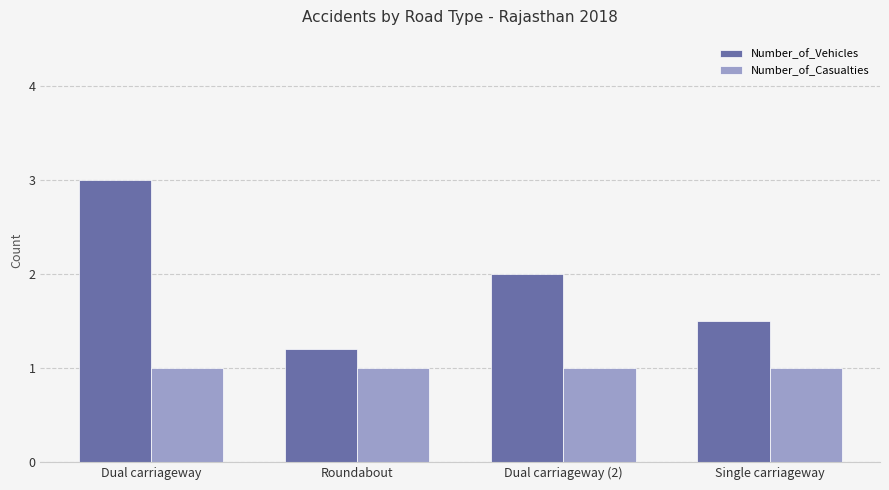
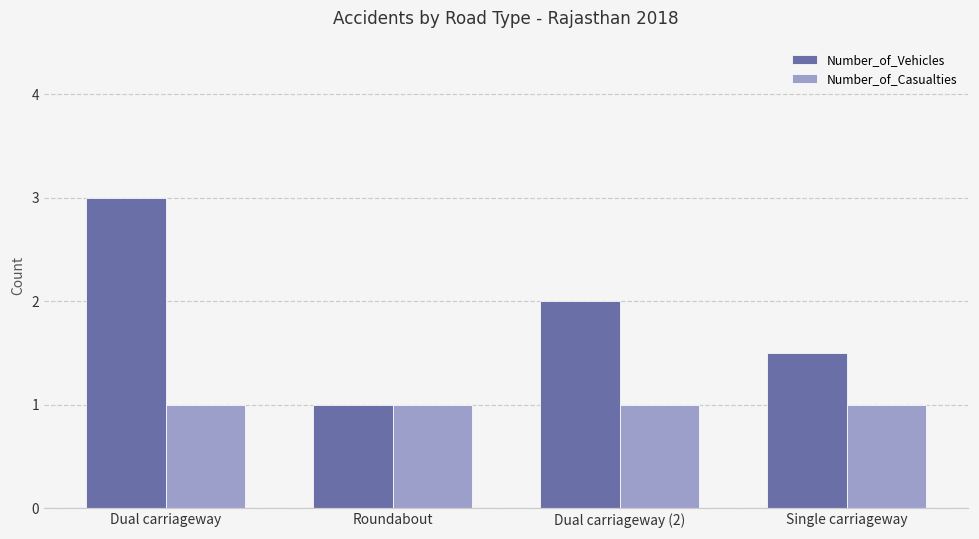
  {
    "Number_of_Vehicles": {
      "Dual carriageway": 3.0,
-     "Roundabout": 1.2,
+     "Roundabout": 1.0,
      "Dual carriageway (2)": 2.0,
      "Single carriageway": 1.5
    },
    "Number_of_Casualties": {
      "Dual carriageway": 1.0,
      "Roundabout": 1.0,
      "Dual carriageway (2)": 1.0,
      "Single carriageway": 1.0
    }
  }
